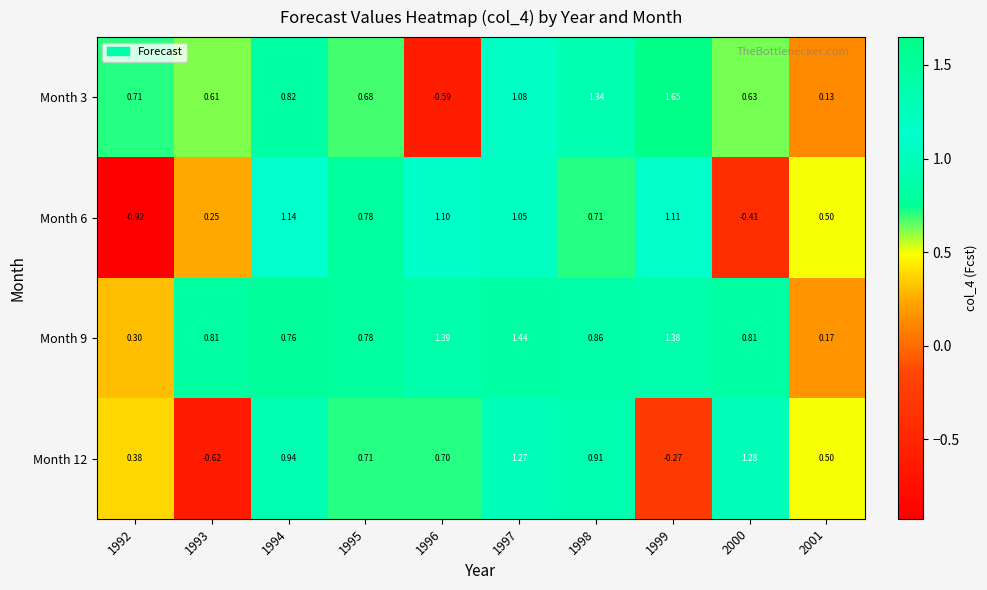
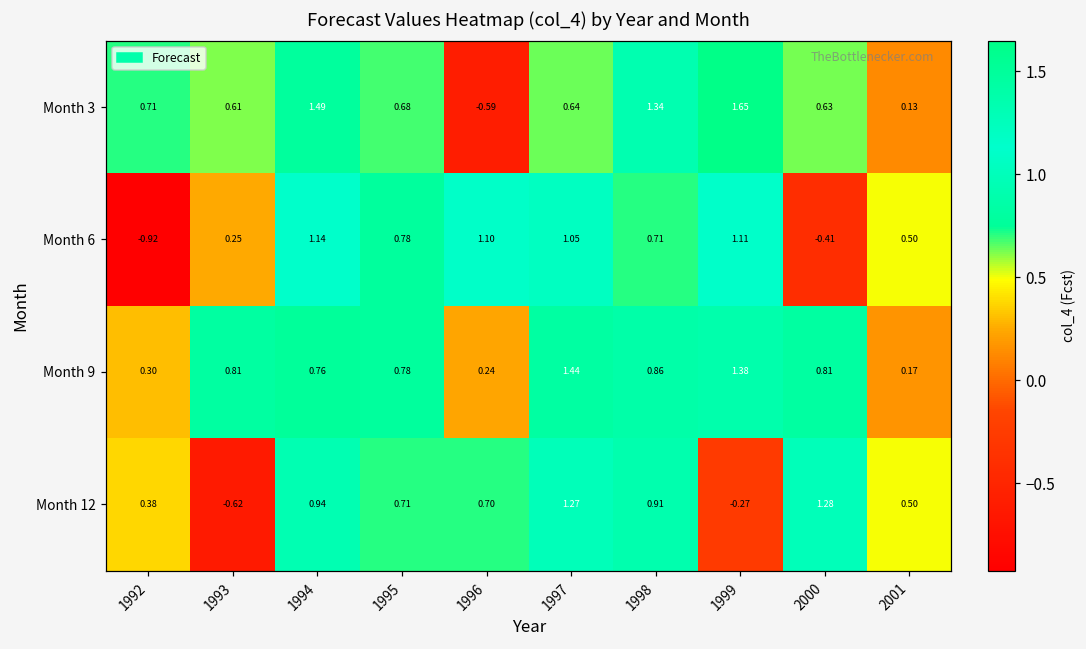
  {
    "Month 3": {
      "1992": 0.71,
      "1993": 0.61,
-     "1994": 0.82,
+     "1994": 1.49,
      "1995": 0.68,
      "1996": -0.59,
-     "1997": 1.08,
+     "1997": 0.64,
      "1998": 1.34,
      "1999": 1.65,
      "2000": 0.63
    },
    "Month 6": {
      "1992": -0.92,
      "1993": 0.25,
      "1994": 1.14,
      "1995": 0.78,
      "1996": 1.10,
      "1997": 1.05,
      "1998": 0.71,
      "1999": 1.11,
      "2000": -0.41,
      "2001": 0.50
    },
    "Month 9": {
      "1992": 0.30,
      "1993": 0.81,
      "1994": 0.76,
      "1995": 0.78,
-     "1996": 1.39,
+     "1996": 0.24,
      "1997": 1.44,
      "1998": 0.86,
      "1999": 1.38,
      "2000": 0.81,
      "2001": 0.17
    },
    "Month 12": {
      "1992": 0.38,
      "1993": -0.62,
      "1994": 0.94,
      "1995": 0.71,
      "1996": 0.70,
      "1997": 1.27,
      "1998": 0.91,
      "1999": -0.27,
      "2000": 1.28,
      "2001": 0.50
    }
  }
